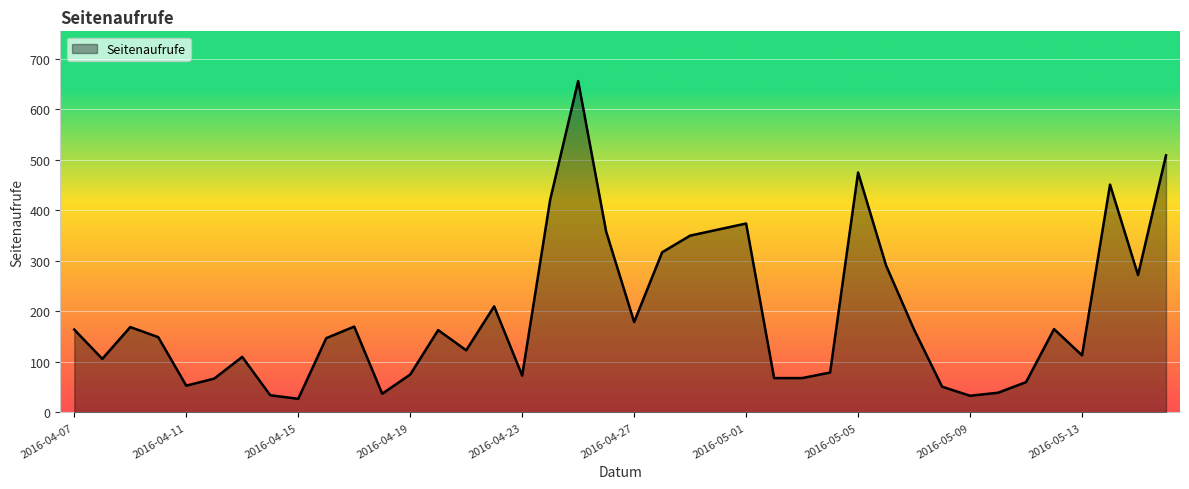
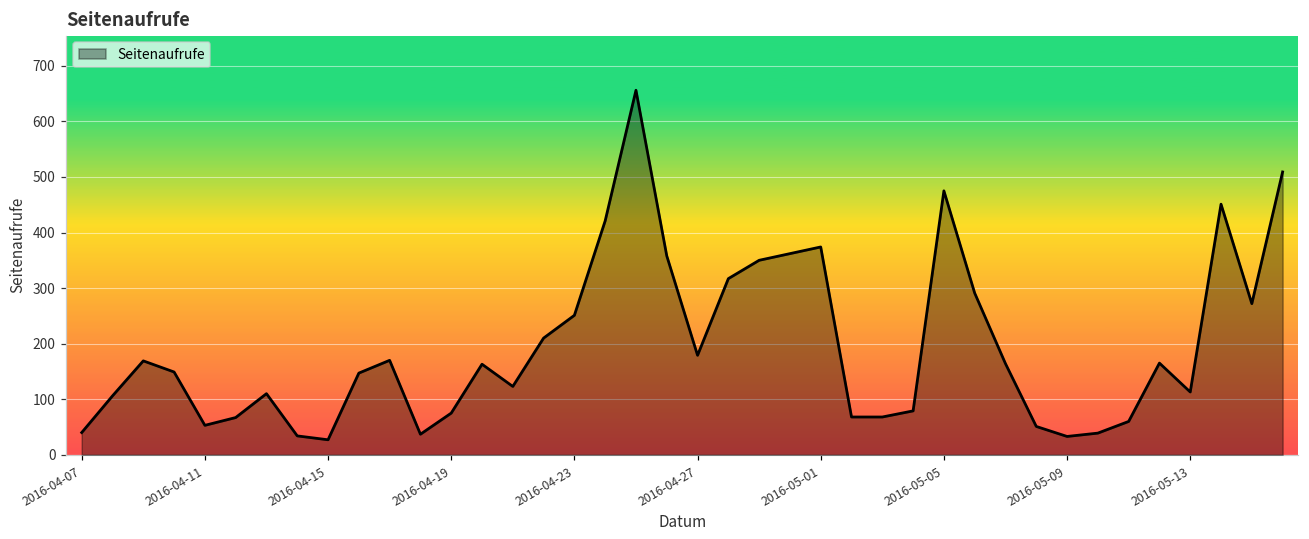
  {
-   "2016-04-07": 160,
+   "2016-04-07": 40,
    "2016-04-11": 50,
    "2016-04-15": 30,
    "2016-04-19": 80,
-   "2016-04-23": 70,
+   "2016-04-23": 250,
    "2016-04-27": 180,
    "2016-05-01": 370,
    "2016-05-05": 480,
    "2016-05-09": 30,
    "2016-05-13": 110
  }
